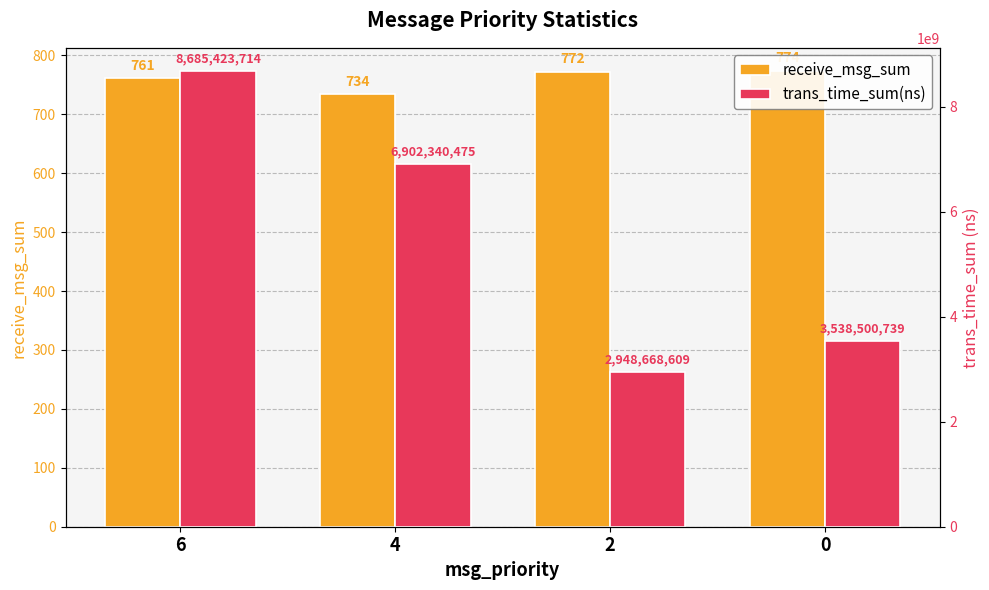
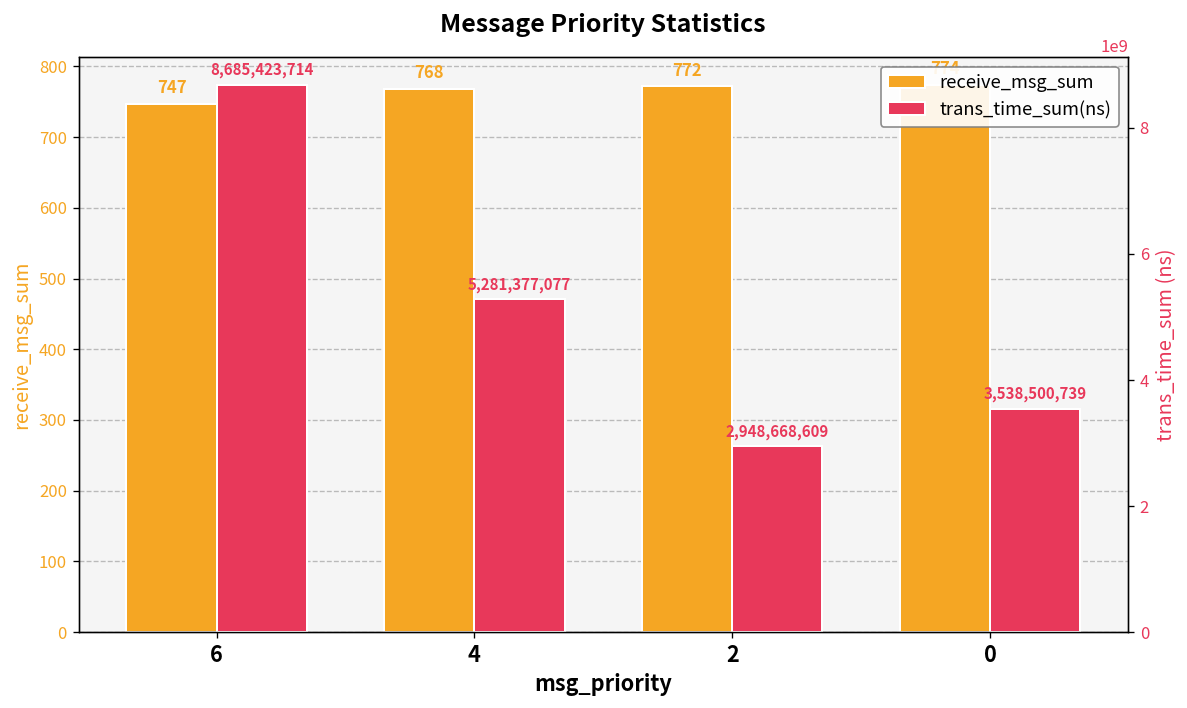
  {
    "receive_msg_sum": {
-     "6": "761",
-     "4": "734",
+     "6": "747",
+     "4": "768",
      "2": "772"
    },
    "trans_time_sum(ns)": {
      "6": "8,685,423,714",
-     "4": "6,902,340,475",
+     "4": "5,281,377,077",
      "2": "2,948,668,609",
      "0": "3,538,500,739"
    }
  }
